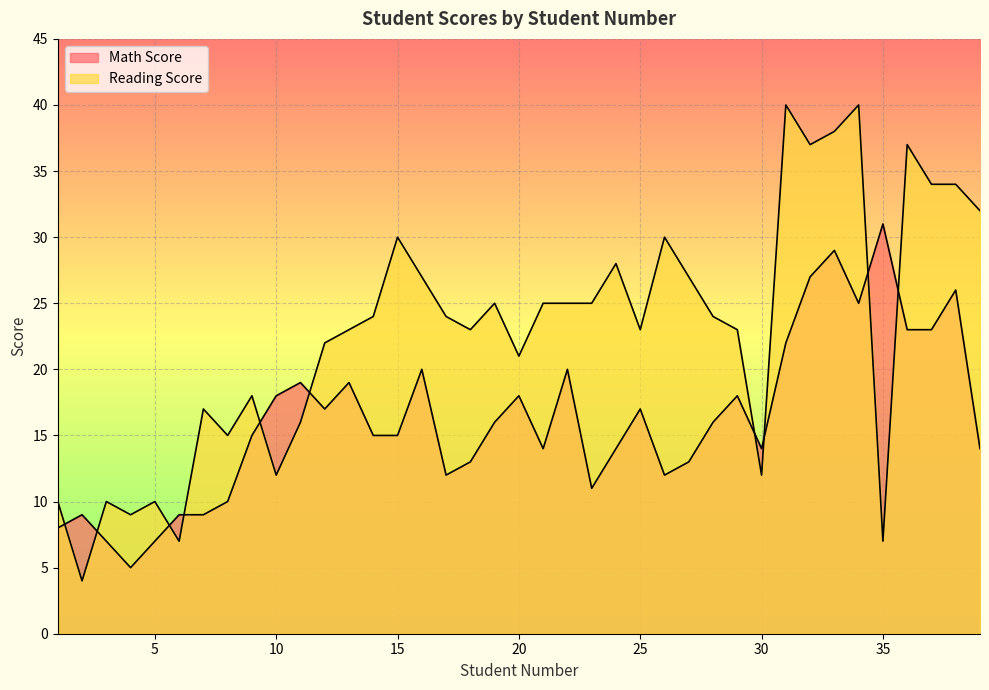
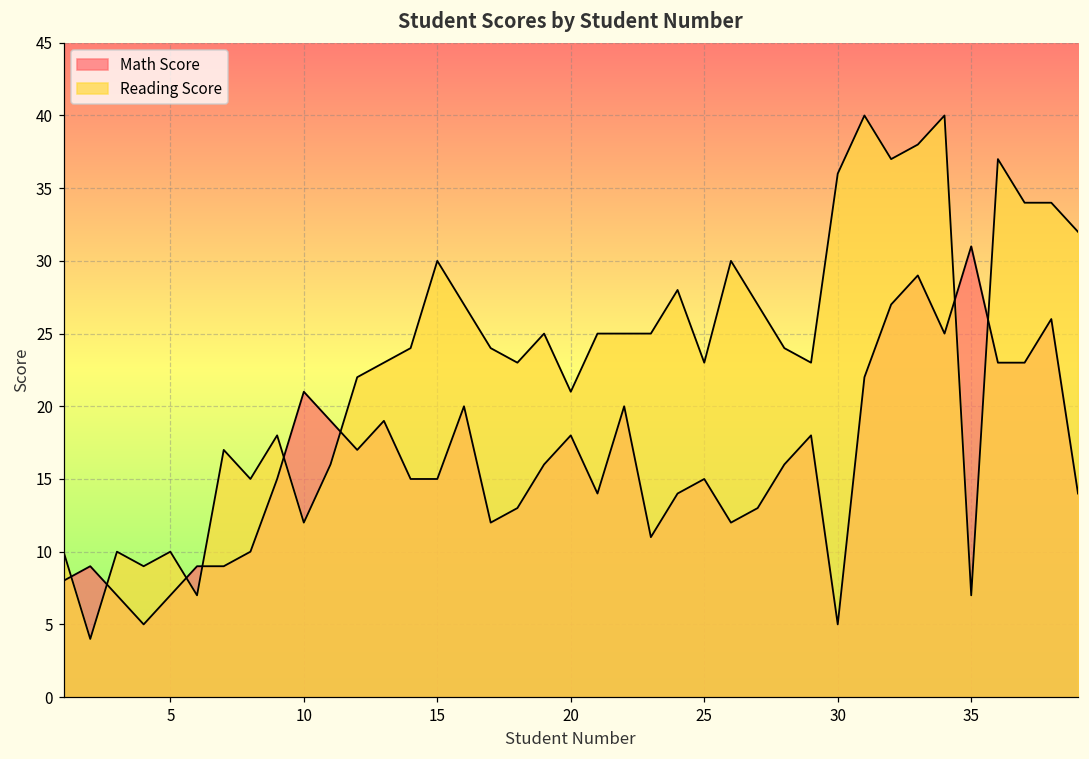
  {
    "Math Score": {
      "5": 7,
-     "10": 18,
+     "10": 21,
      "15": 15,
      "20": 18,
-     "25": 17,
-     "30": 14,
+     "25": 15,
+     "30": 5,
      "35": 31
    },
    "Reading Score": {
      "5": 10,
      "10": 12,
      "15": 30,
      "20": 21,
      "25": 23,
-     "30": 12,
+     "30": 36,
      "35": 7
    }
  }
